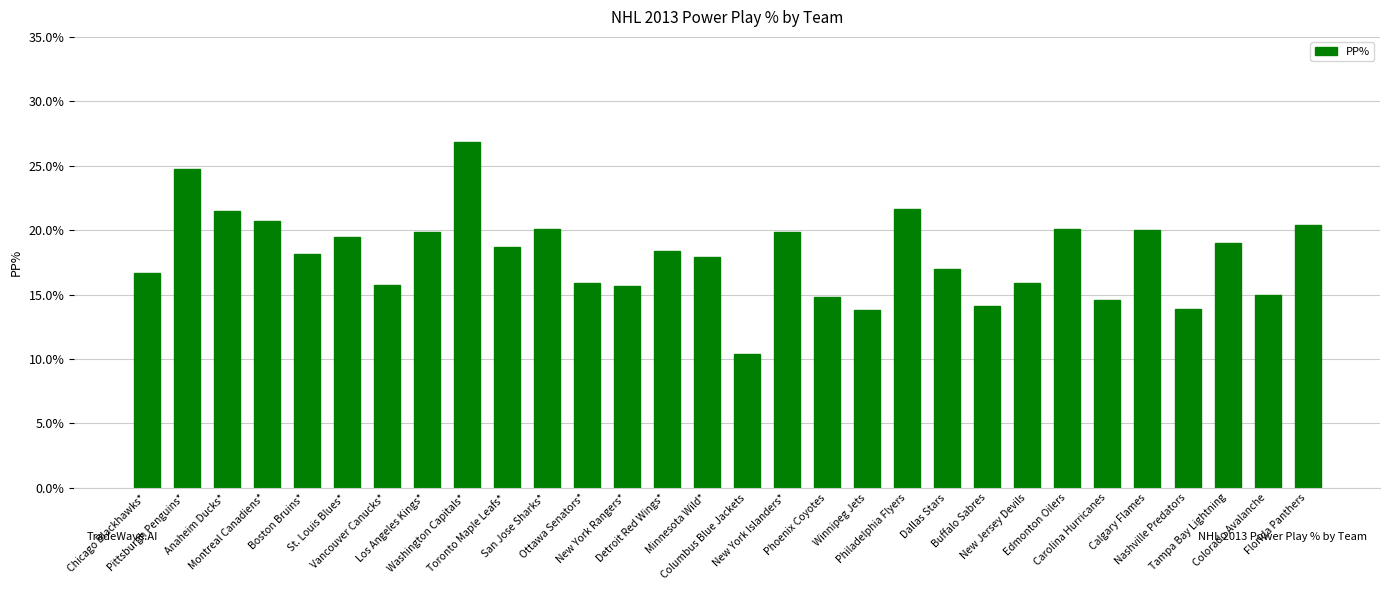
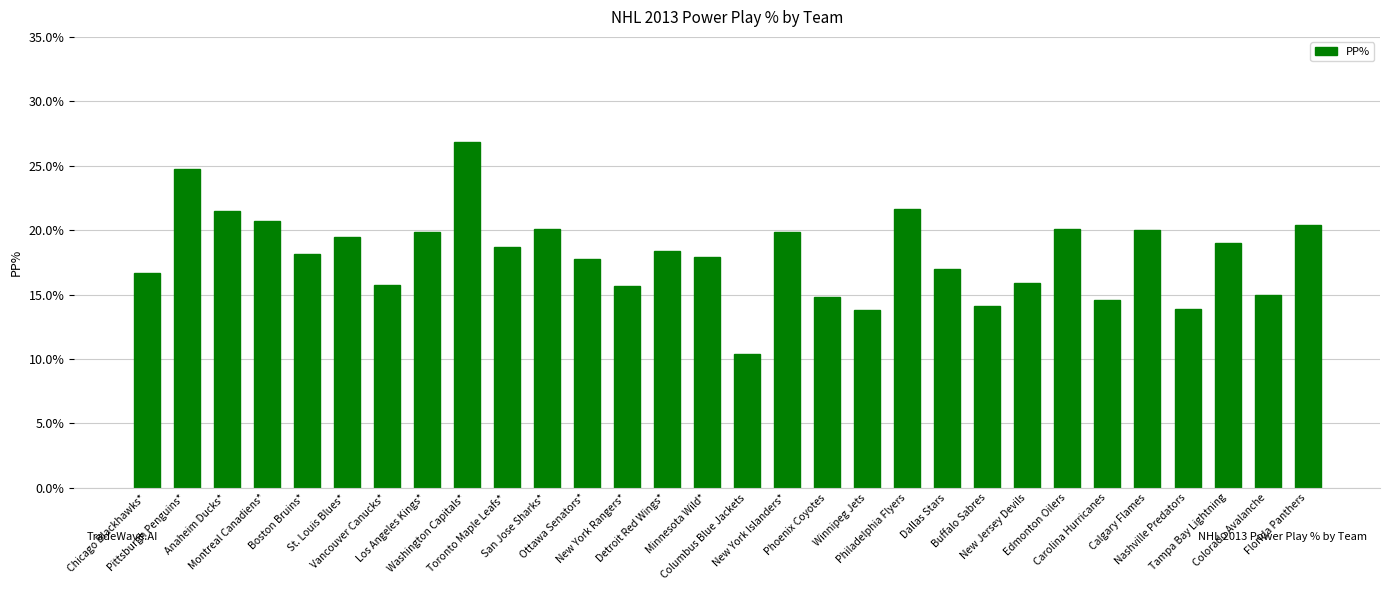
  {
    "Chicago Blackhawks*": "16.7%",
    "Pittsburgh Penguins*": "24.7%",
    "Anaheim Ducks*": "21.5%",
    "Montreal Canadiens*": "20.7%",
    "Boston Bruins*": "18.2%",
    "St. Louis Blues*": "19.5%",
    "Vancouver Canucks*": "15.8%",
    "Los Angeles Kings*": "19.9%",
    "Washington Capitals*": "26.8%",
    "Toronto Maple Leafs*": "18.7%",
    "San Jose Sharks*": "20.1%",
-   "Ottawa Senators*": "15.9%",
+   "Ottawa Senators*": "17.8%",
    "New York Rangers*": "15.7%",
    "Detroit Red Wings*": "18.4%",
    "Minnesota Wild*": "17.9%",
    "Columbus Blue Jackets": "10.4%",
    "New York Islanders*": "19.9%",
    "Phoenix Coyotes": "14.8%",
    "Winnipeg Jets": "13.8%",
    "Philadelphia Flyers": "21.6%",
    "Dallas Stars": "17.0%",
    "Buffalo Sabres": "14.1%",
    "New Jersey Devils": "15.9%",
    "Edmonton Oilers": "20.1%",
    "Carolina Hurricanes": "14.6%",
    "Calgary Flames": "20.0%",
    "Nashville Predators": "13.9%",
    "Tampa Bay Lightning": "19.0%",
    "Colorado Avalanche": "15.0%",
    "Florida Panthers": "20.4%"
  }
